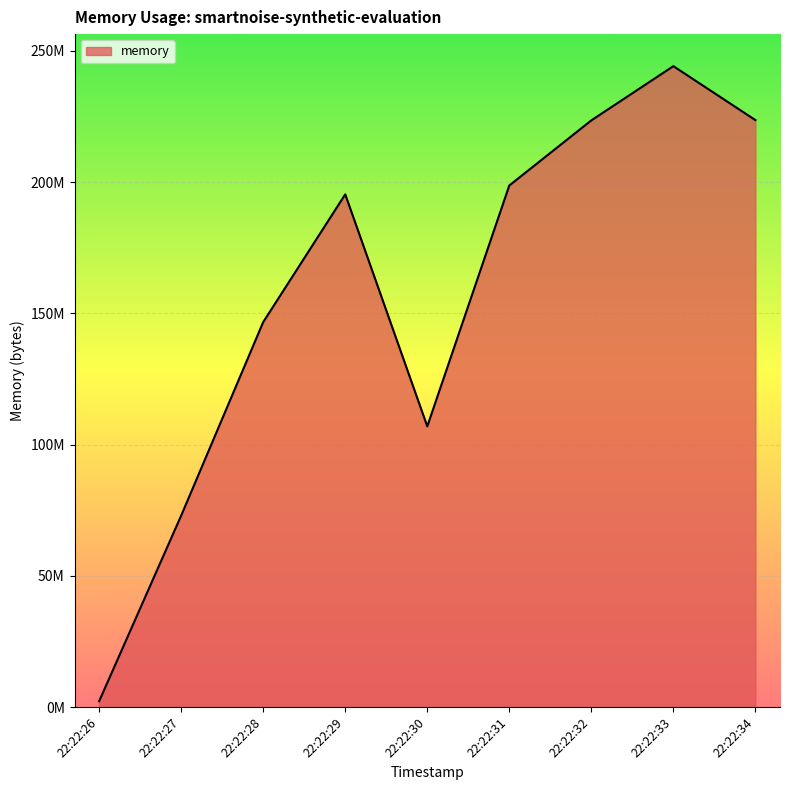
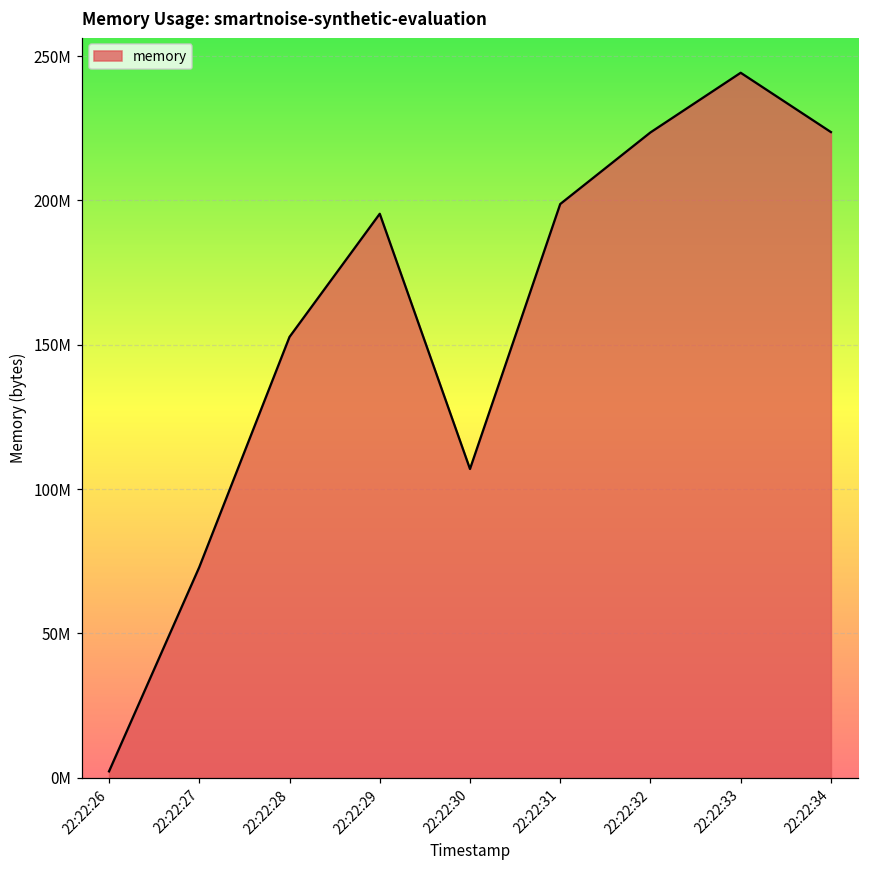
  {
    "22:22:26": 2000000,
    "22:22:27": 73000000,
-   "22:22:28": 147000000,
+   "22:22:28": 153000000,
    "22:22:29": 195000000,
    "22:22:30": 107000000,
    "22:22:31": 199000000,
    "22:22:32": 224000000,
    "22:22:33": 244000000,
    "22:22:34": 224000000
  }
